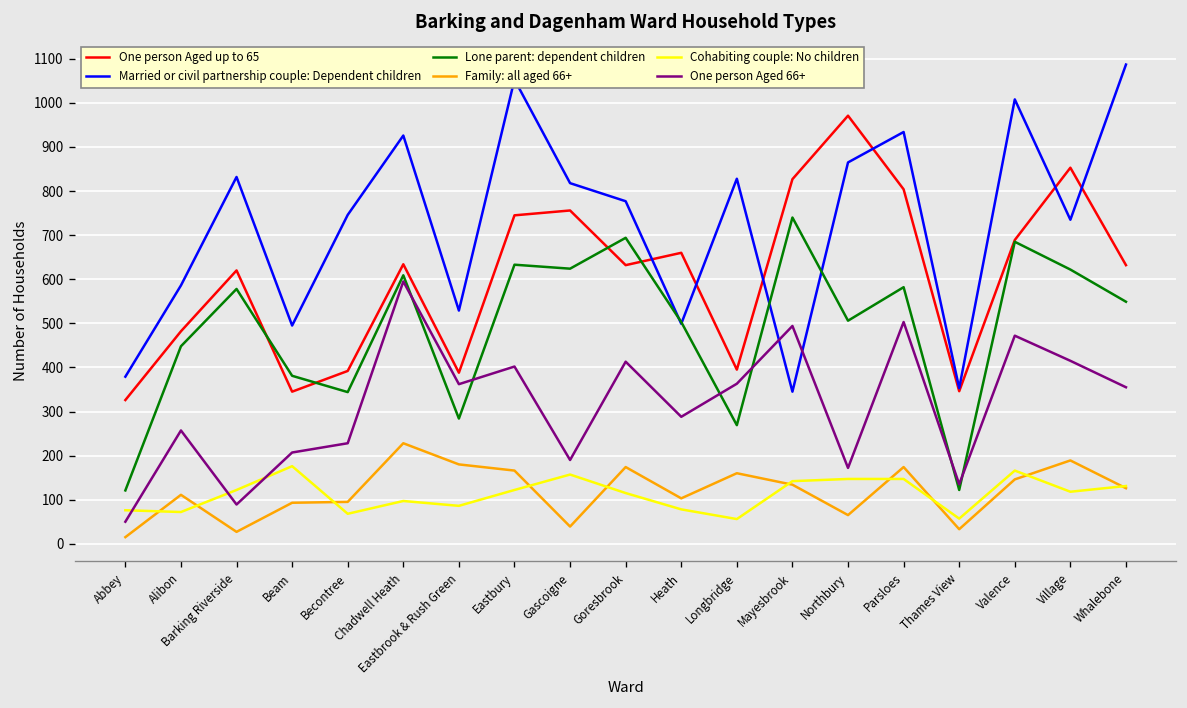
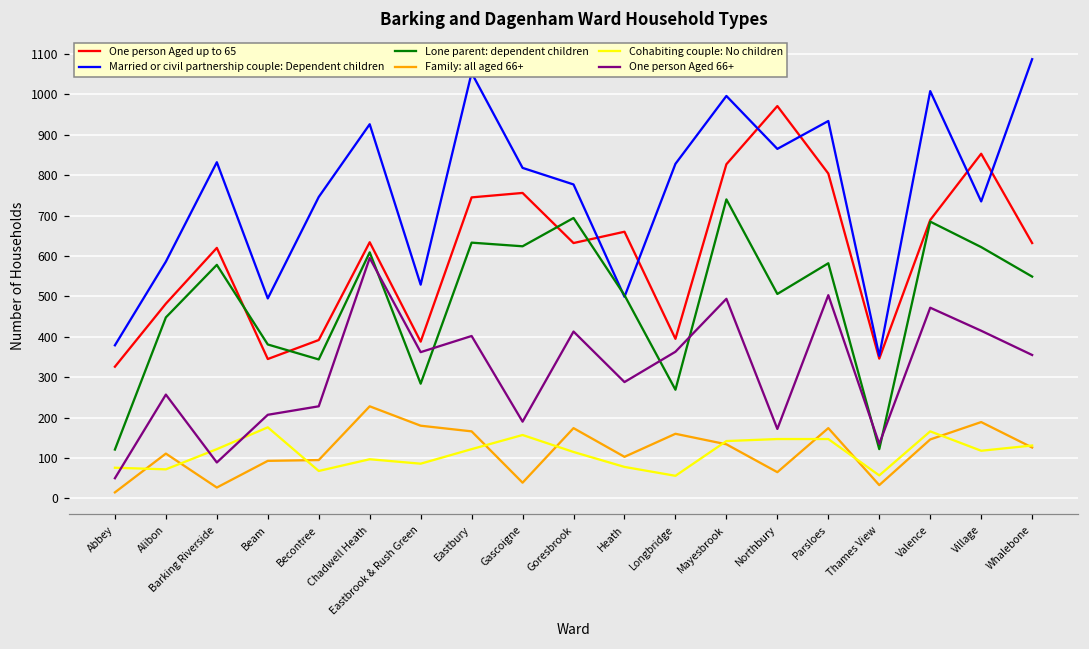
  {
    "One person Aged up to 65": {
      "Abbey": 330,
      "Alibon": 480,
      "Barking Riverside": 620,
      "Beam": 350,
      "Becontree": 390,
      "Chadwell Heath": 630,
      "Eastbrook & Rush Green": 390,
      "Eastbury": 750,
      "Gascoigne": 760,
      "Goresbrook": 630,
      "Heath": 660,
      "Longbridge": 400,
      "Mayesbrook": 830,
      "Northbury": 970,
      "Parsloes": 800,
      "Village": 850,
      "Whalebone": 630
    },
    "Married or civil partnership couple: Dependent children": {
      "Abbey": 380,
      "Alibon": 590,
      "Barking Riverside": 830,
      "Beam": 500,
      "Becontree": 750,
      "Chadwell Heath": 930,
      "Eastbrook & Rush Green": 530,
      "Gascoigne": 820,
      "Goresbrook": 780,
      "Longbridge": 830,
-     "Mayesbrook": 350,
+     "Mayesbrook": 1000,
      "Northbury": 870,
      "Parsloes": 930,
      "Valence": 1010,
      "Village": 740,
      "Whalebone": 1090
    },
    "Lone parent: dependent children": {
      "Abbey": 120,
      "Alibon": 450,
      "Barking Riverside": 580,
      "Beam": 380,
      "Becontree": 340,
      "Chadwell Heath": 610,
      "Eastbrook & Rush Green": 280,
      "Eastbury": 630,
      "Gascoigne": 620,
      "Goresbrook": 690,
      "Longbridge": 270,
      "Mayesbrook": 740,
      "Northbury": 510,
      "Parsloes": 580,
      "Thames View": 120,
      "Village": 620,
      "Whalebone": 550
    },
    "Family: all aged 66+": {
      "Abbey": 20,
      "Alibon": 110,
      "Barking Riverside": 30,
      "Beam": 90,
      "Becontree": 100,
      "Chadwell Heath": 230,
      "Eastbrook & Rush Green": 180,
      "Eastbury": 170,
      "Gascoigne": 40,
      "Goresbrook": 170,
      "Heath": 100,
      "Longbridge": 160,
      "Mayesbrook": 130,
      "Northbury": 70,
      "Parsloes": 170,
      "Thames View": 30,
      "Valence": 150,
      "Village": 190
    },
    "Cohabiting couple: No children": {
      "Abbey": 80,
      "Alibon": 70,
      "Barking Riverside": 120,
      "Beam": 180,
      "Becontree": 70,
      "Chadwell Heath": 100,
      "Eastbrook & Rush Green": 90,
      "Eastbury": 120,
      "Gascoigne": 160,
      "Goresbrook": 120,
      "Heath": 80,
      "Longbridge": 60,
      "Mayesbrook": 140,
      "Northbury": 150,
      "Parsloes": 150,
      "Thames View": 60,
      "Valence": 170,
      "Village": 120
    },
    "One person Aged 66+": {
      "Abbey": 50,
      "Alibon": 260,
      "Barking Riverside": 90,
      "Beam": 210,
      "Becontree": 230,
      "Chadwell Heath": 600,
      "Eastbrook & Rush Green": 360,
      "Eastbury": 400,
      "Gascoigne": 190,
      "Goresbrook": 410,
      "Heath": 290,
      "Longbridge": 360,
      "Mayesbrook": 490,
      "Northbury": 170,
      "Parsloes": 500,
      "Thames View": 140,
      "Valence": 470,
      "Village": 420,
      "Whalebone": 360
    }
  }
